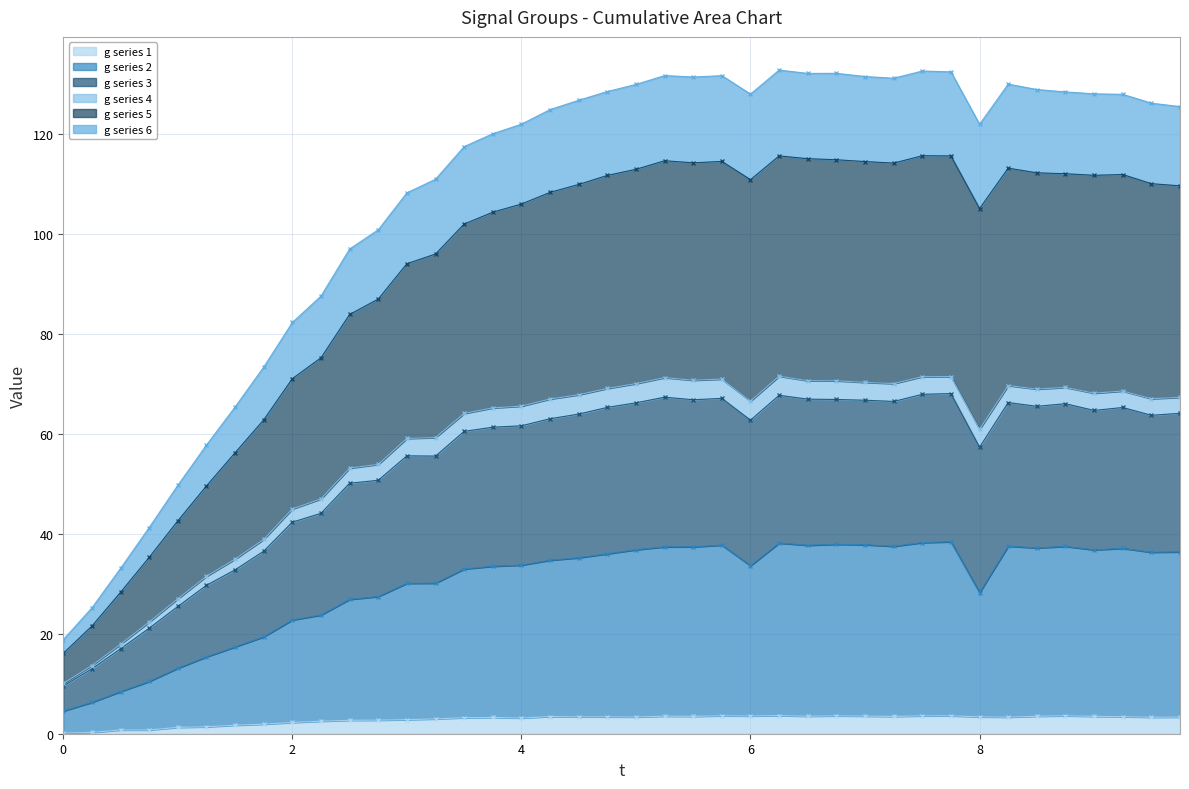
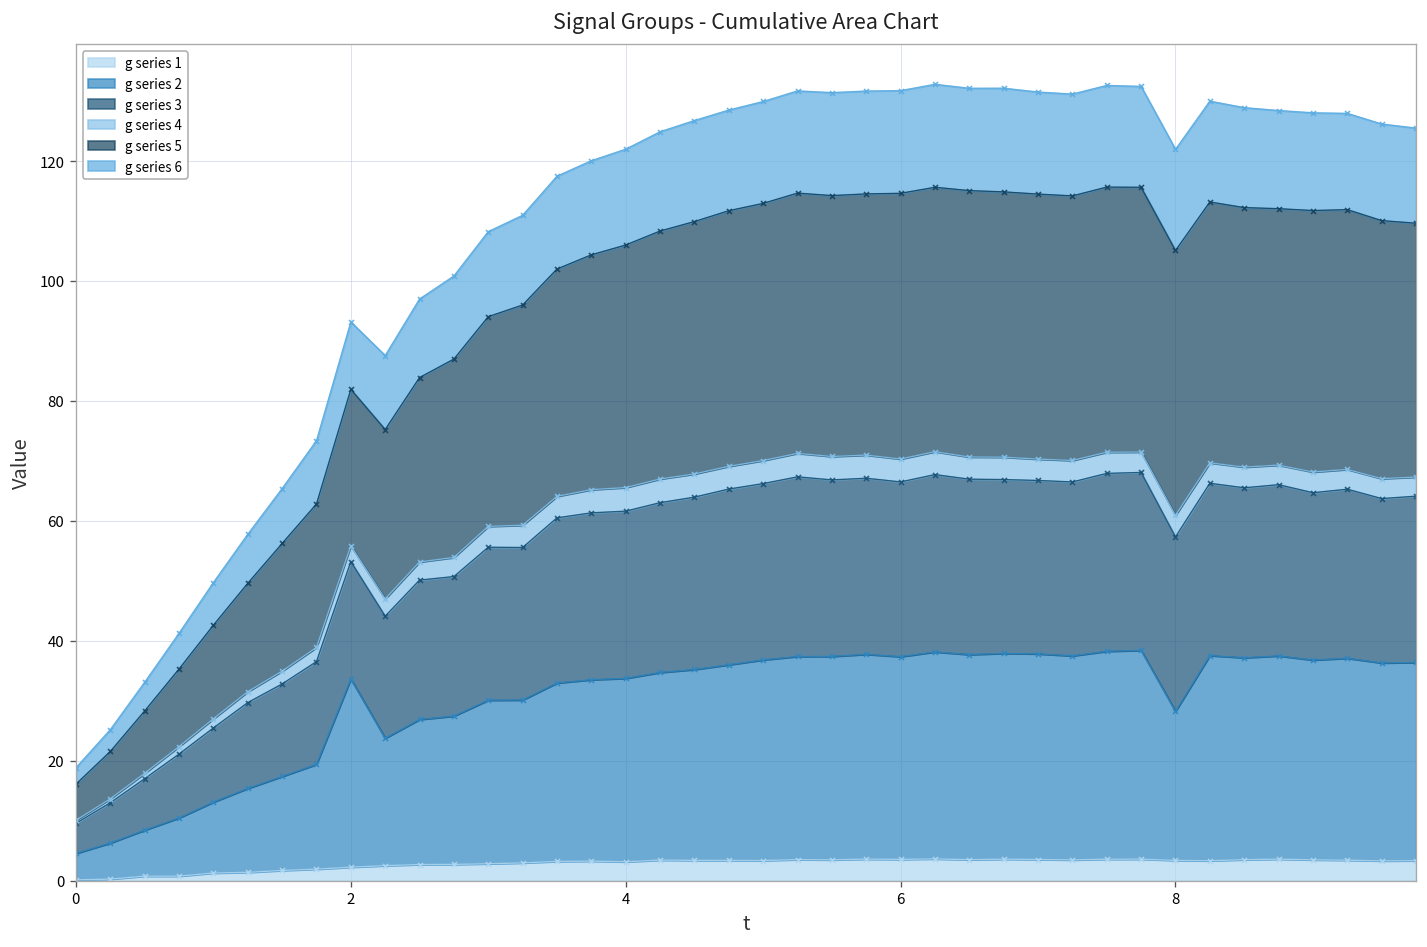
  {
    "g series 2": {
      "0": 4,
-     "2": 21,
+     "2": 31,
      "4": 31,
-     "6": 30,
+     "6": 34,
      "8": 25
    }
  }
